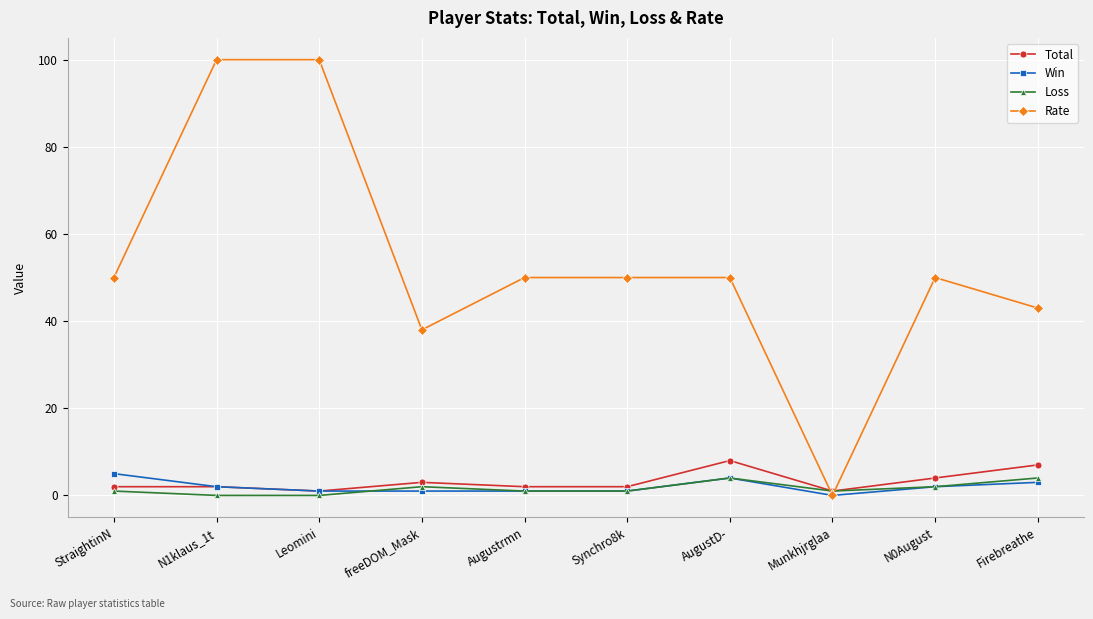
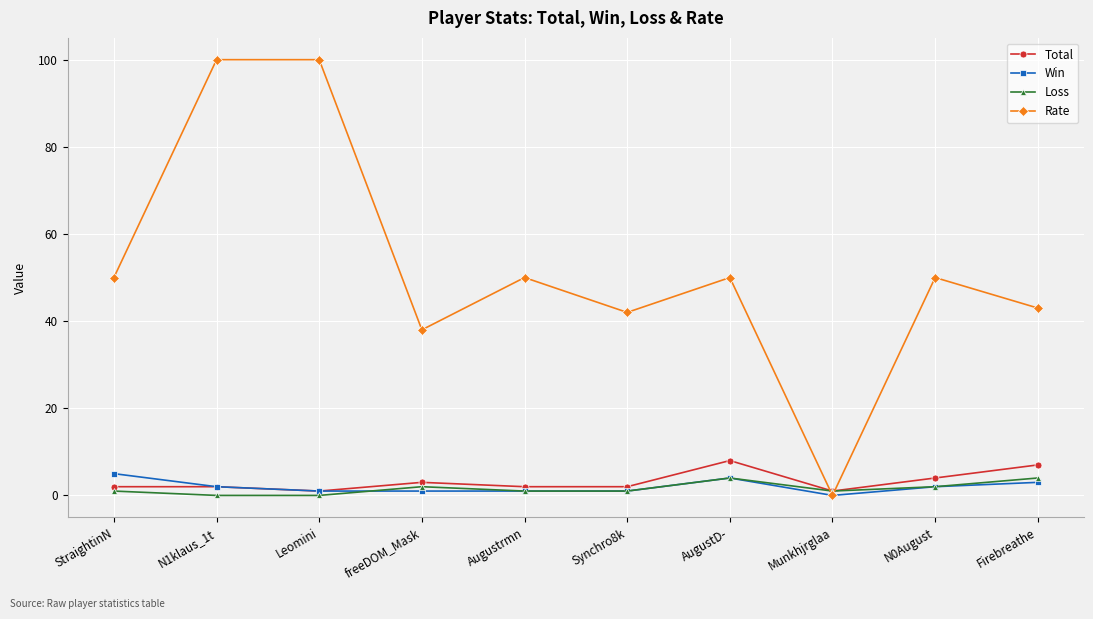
  {
    "Total": {
      "StraightinN": 2,
      "freeDOM_Mask": 3,
      "Augustrmn": 2,
      "Synchro8k": 2,
      "AugustD-": 8,
      "N0August": 4,
      "Firebreathe": 7
    },
    "Win": {
      "StraightinN": 5,
      "freeDOM_Mask": 1,
      "Firebreathe": 3
    },
    "Loss": {
      "StraightinN": 1,
      "N1klaus_1t": 0,
      "Leomini": 0,
      "freeDOM_Mask": 2,
      "Firebreathe": 4
    },
    "Rate": {
      "StraightinN": 50,
      "N1klaus_1t": 100,
      "Leomini": 100,
      "freeDOM_Mask": 38,
      "Augustrmn": 50,
-     "Synchro8k": 50,
+     "Synchro8k": 42,
      "AugustD-": 50,
      "N0August": 50,
      "Firebreathe": 43
    }
  }
